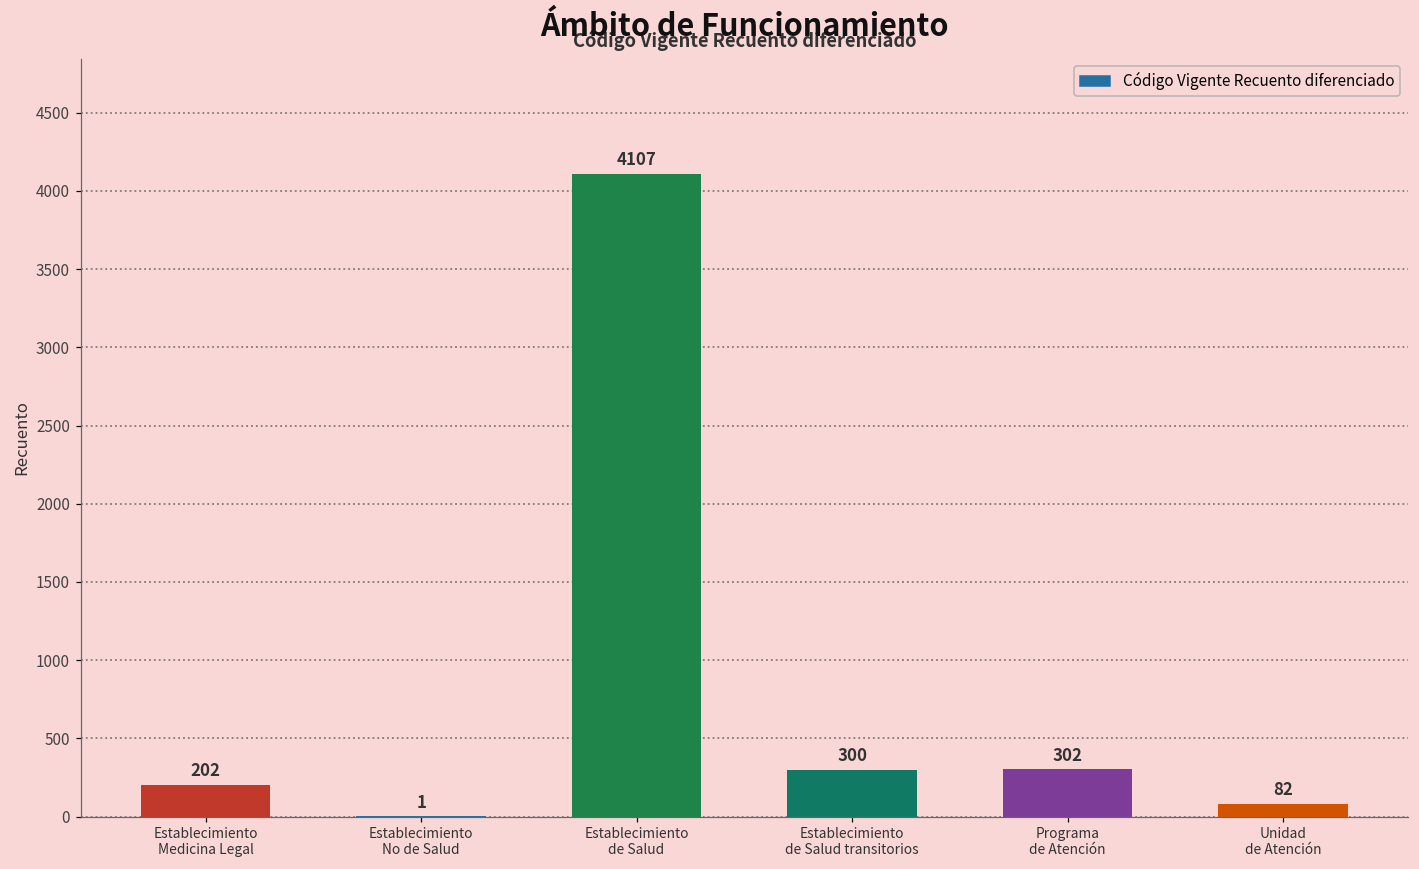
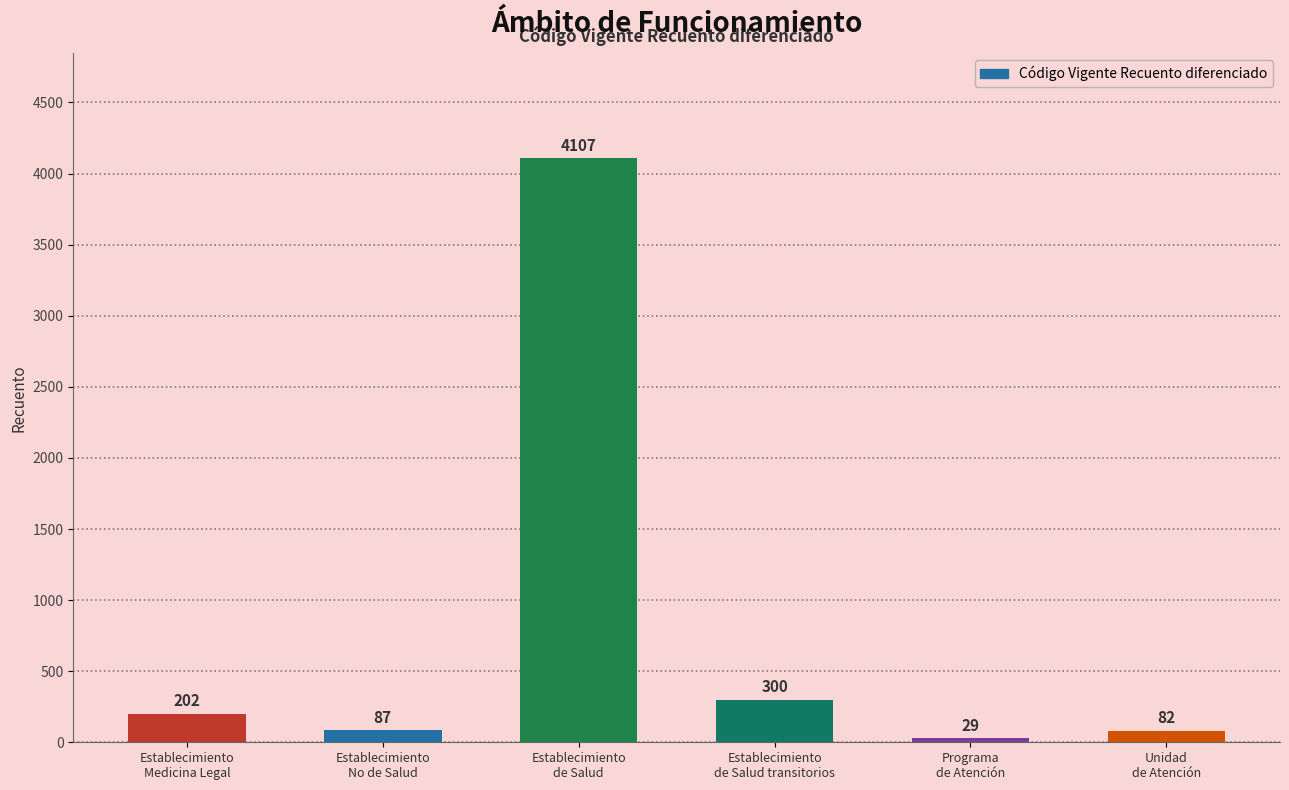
  {
    "Establecimiento Medicina Legal": 202,
-   "Establecimiento No de Salud": 1,
+   "Establecimiento No de Salud": 87,
    "Establecimiento de Salud": 4107,
    "Establecimiento de Salud transitorios": 300,
-   "Programa de Atención": 302,
+   "Programa de Atención": 29,
    "Unidad de Atención": 82
  }
